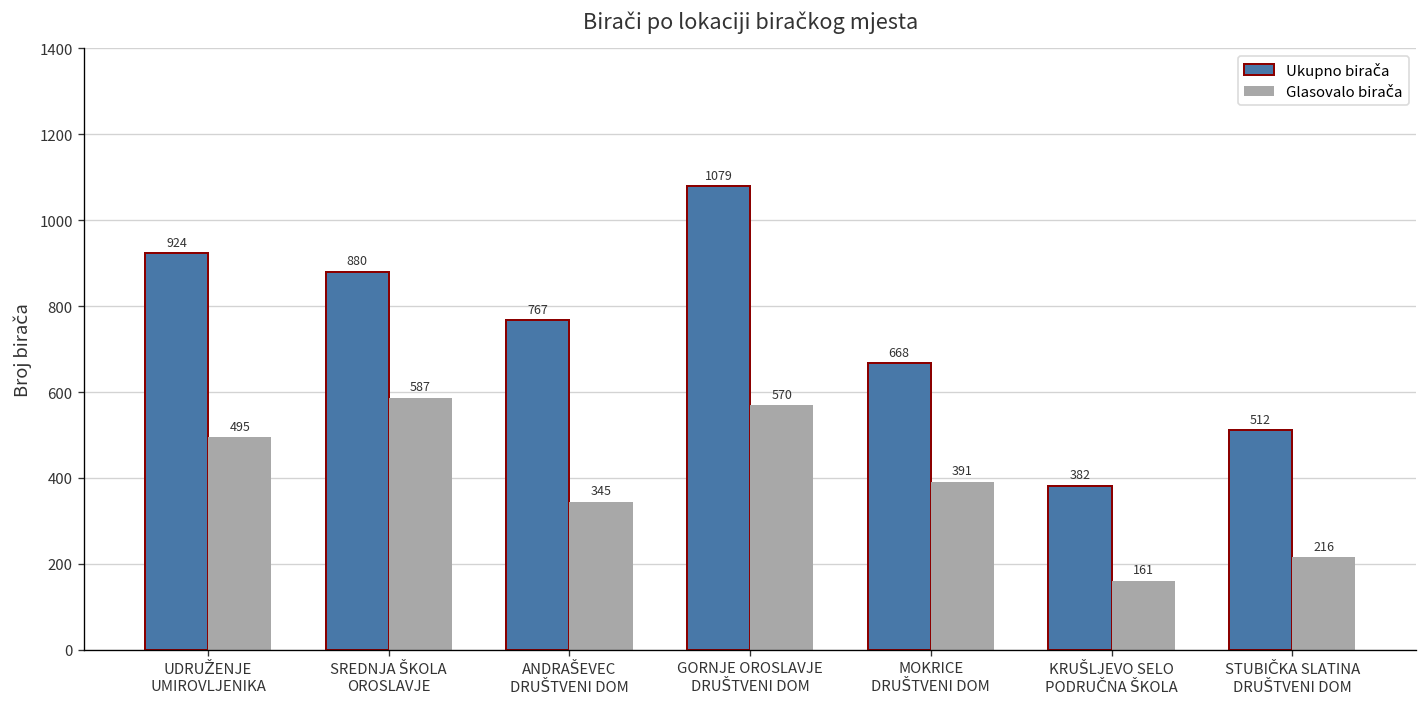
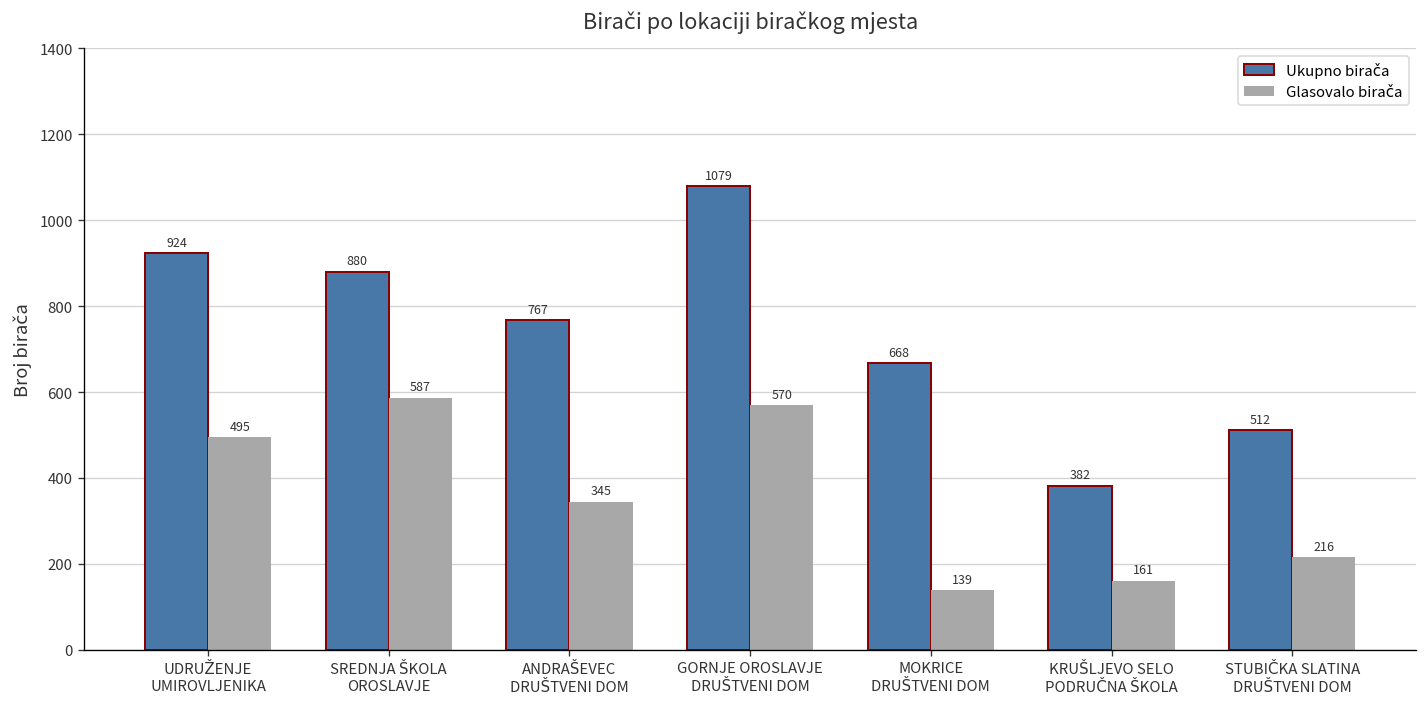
  {
    "Ukupno birača": {
      "UDRUŽENJE UMIROVLJENIKA": 924,
      "SREDNJA ŠKOLA OROSLAVJE": 880,
      "ANDRAŠEVEC DRUŠTVENI DOM": 767,
      "GORNJE OROSLAVJE DRUŠTVENI DOM": 1079,
      "MOKRICE DRUŠTVENI DOM": 668,
      "KRUŠLJEVO SELO PODRUČNA ŠKOLA": 382,
      "STUBIČKA SLATINA DRUŠTVENI DOM": 512
    },
    "Glasovalo birača": {
      "UDRUŽENJE UMIROVLJENIKA": 495,
      "SREDNJA ŠKOLA OROSLAVJE": 587,
      "ANDRAŠEVEC DRUŠTVENI DOM": 345,
      "GORNJE OROSLAVJE DRUŠTVENI DOM": 570,
-     "MOKRICE DRUŠTVENI DOM": 391,
+     "MOKRICE DRUŠTVENI DOM": 139,
      "KRUŠLJEVO SELO PODRUČNA ŠKOLA": 161,
      "STUBIČKA SLATINA DRUŠTVENI DOM": 216
    }
  }
